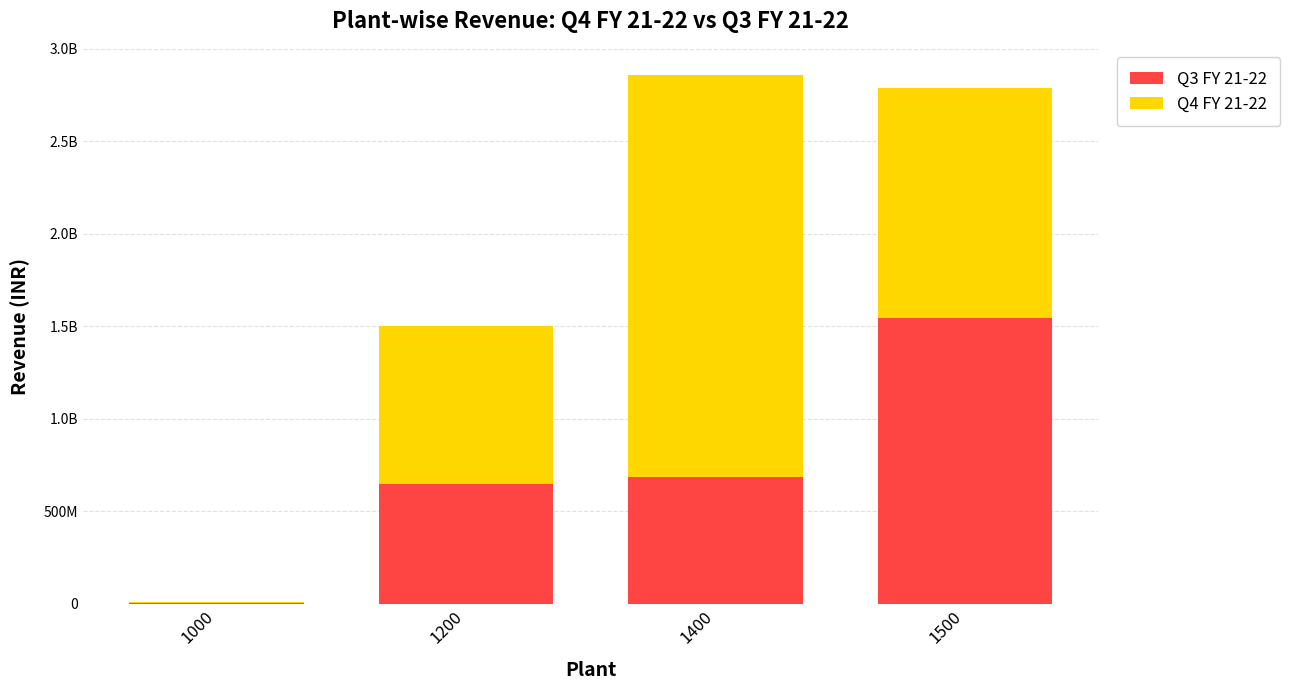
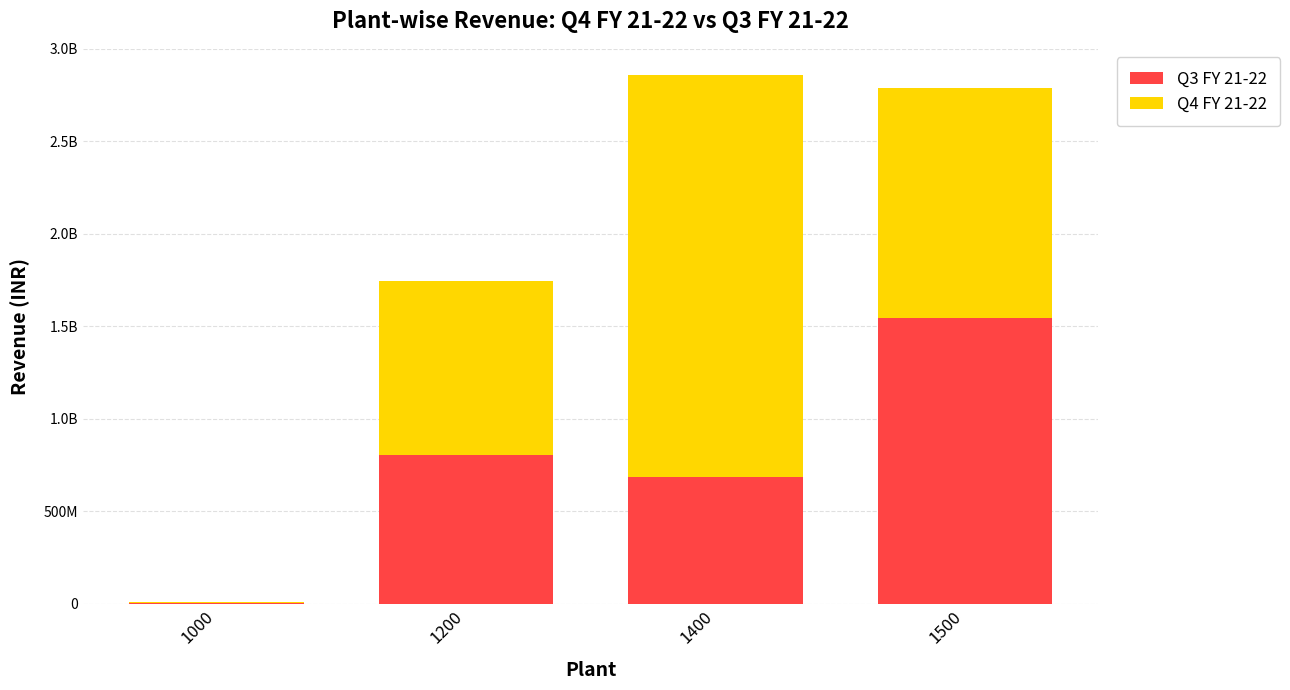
  {
    "Q3 FY 21-22": {
-     "1200": 650000000,
+     "1200": 810000000,
      "1400": 680000000,
      "1500": 1540000000
    },
    "Q4 FY 21-22": {
-     "1200": 850000000,
+     "1200": 940000000,
      "1400": 2170000000,
      "1500": 1240000000
    }
  }
